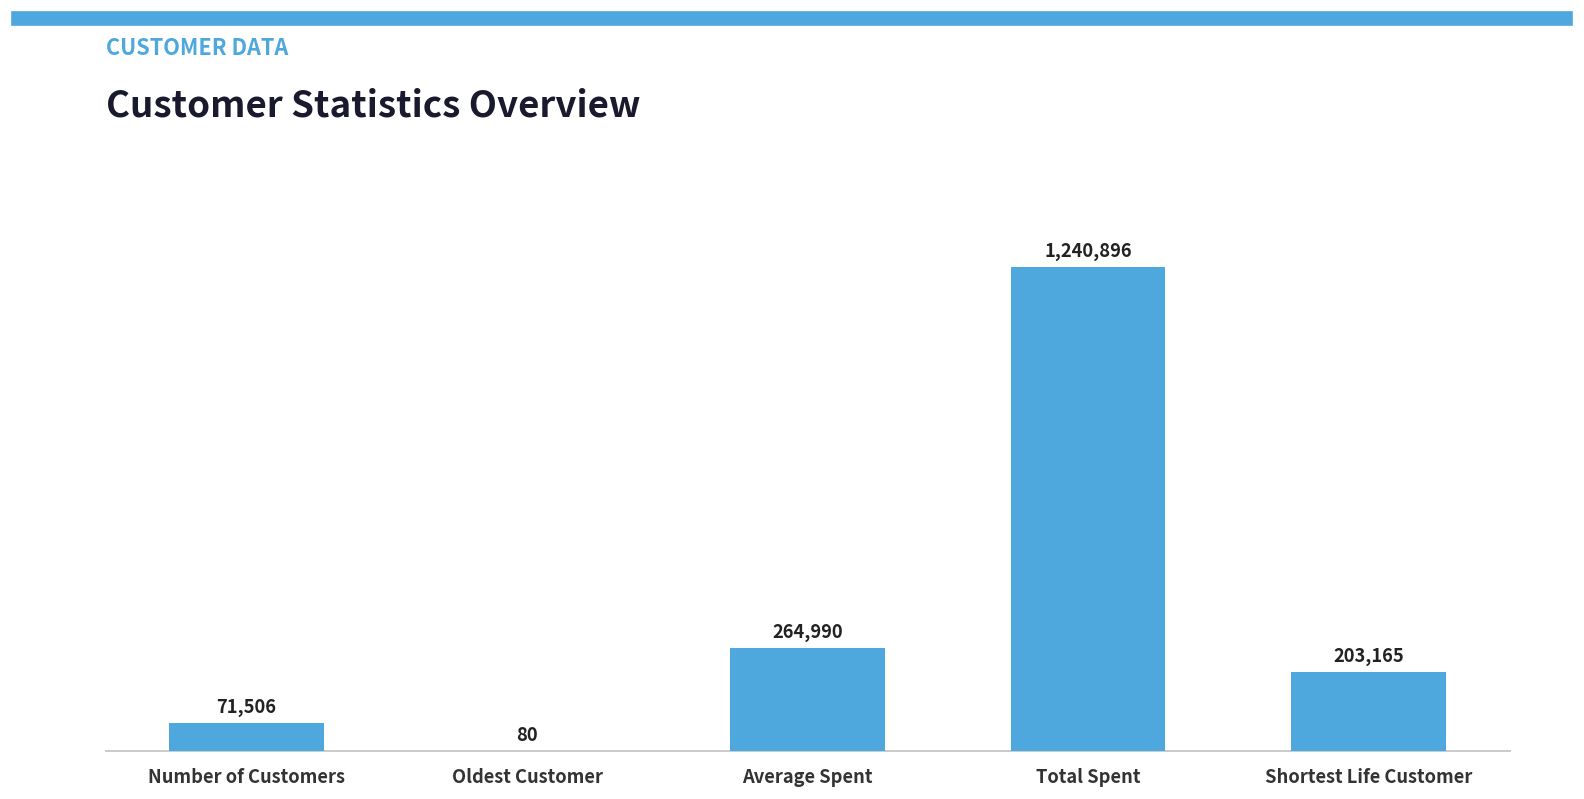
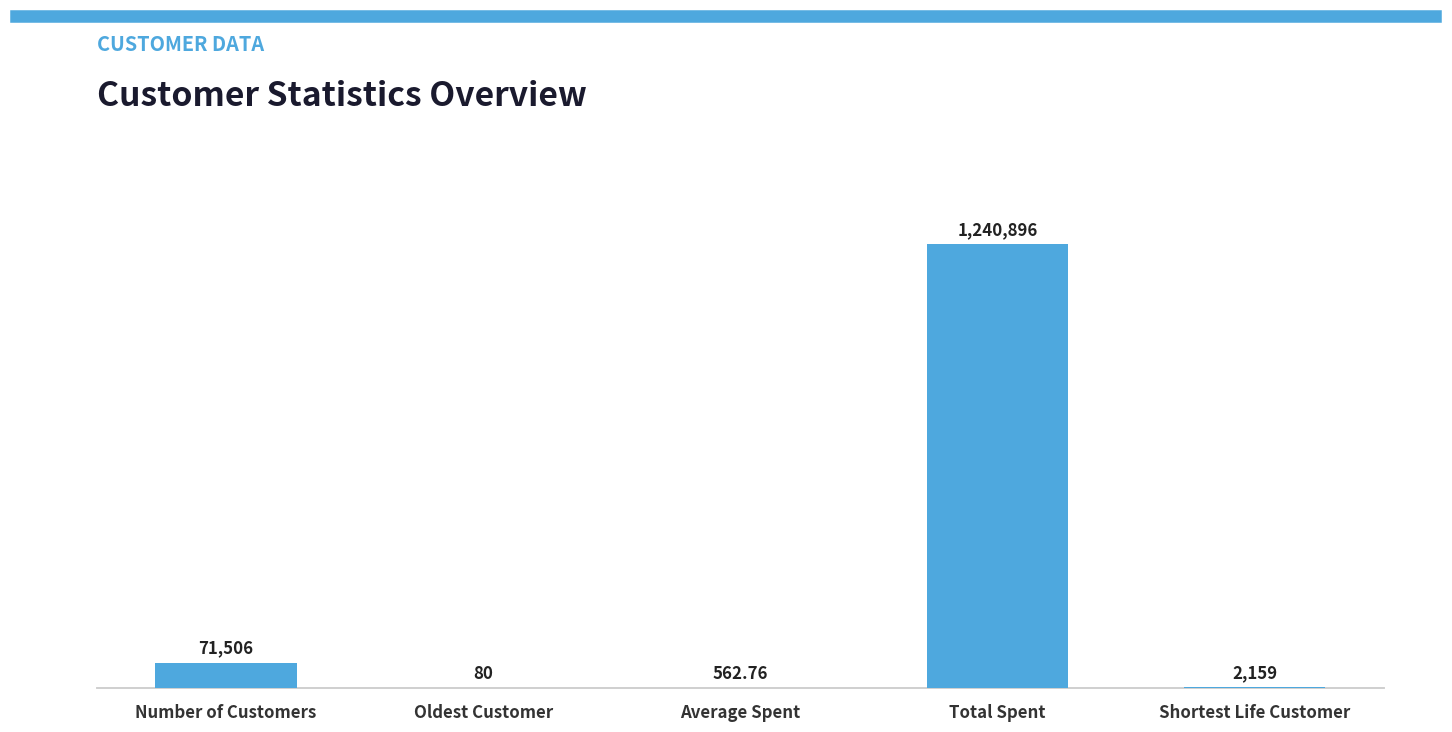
  {
    "Number of Customers": "71,506",
    "Oldest Customer": "80",
-   "Average Spent": "264,990",
+   "Average Spent": "562.76",
    "Total Spent": "1,240,896",
-   "Shortest Life Customer": "203,165"
+   "Shortest Life Customer": "2,159"
  }
